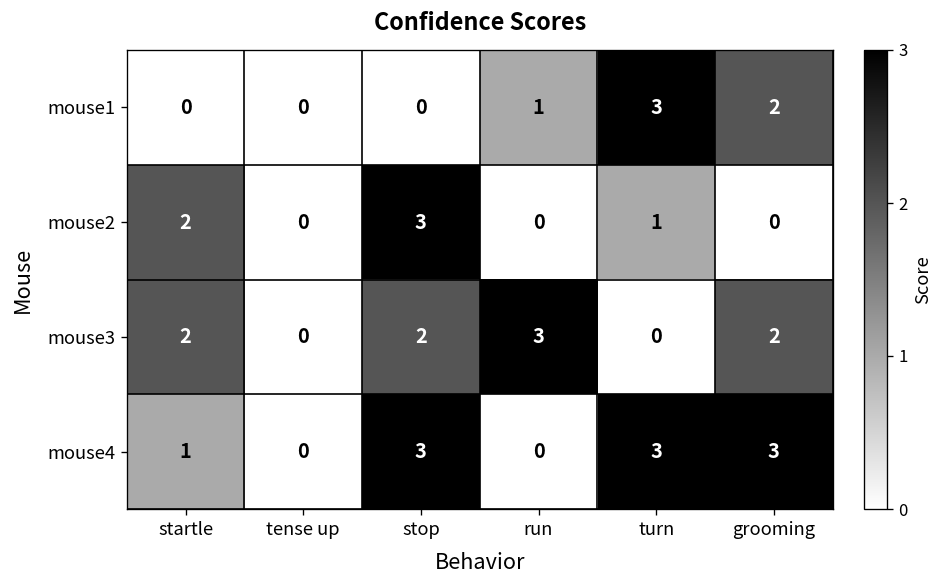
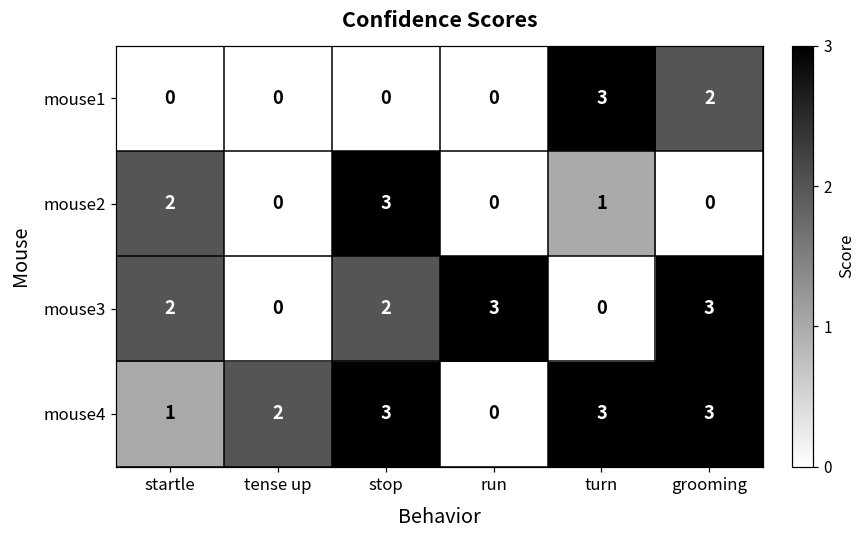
  {
    "mouse1": {
      "startle": 0,
      "tense up": 0,
      "stop": 0,
-     "run": 1,
+     "run": 0,
      "turn": 3,
      "grooming": 2
    },
    "mouse2": {
      "startle": 2,
      "tense up": 0,
      "stop": 3,
      "run": 0,
      "turn": 1,
      "grooming": 0
    },
    "mouse3": {
      "startle": 2,
      "tense up": 0,
      "stop": 2,
      "run": 3,
      "turn": 0,
-     "grooming": 2
+     "grooming": 3
    },
    "mouse4": {
      "startle": 1,
-     "tense up": 0,
+     "tense up": 2,
      "stop": 3,
      "run": 0,
      "turn": 3,
      "grooming": 3
    }
  }
